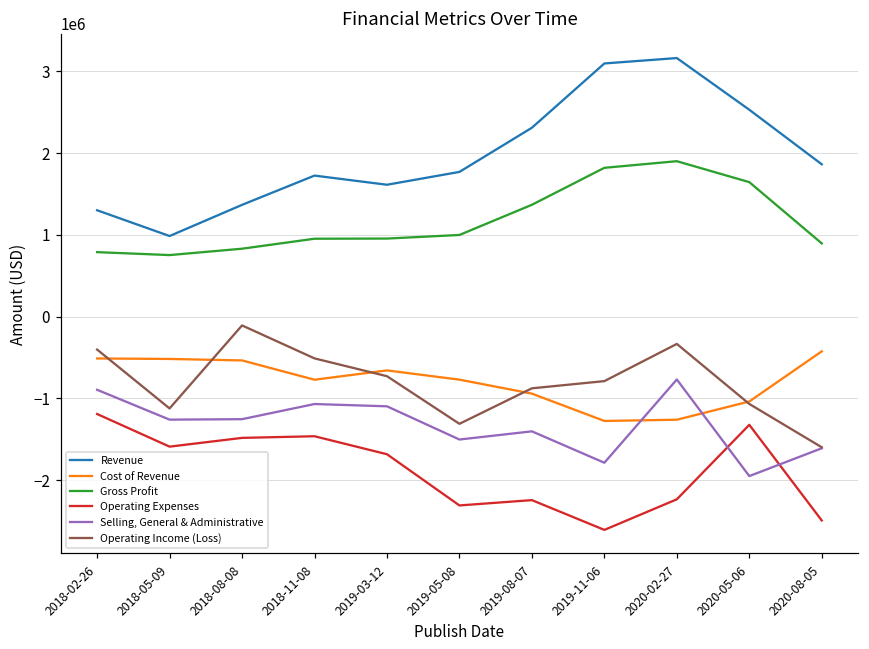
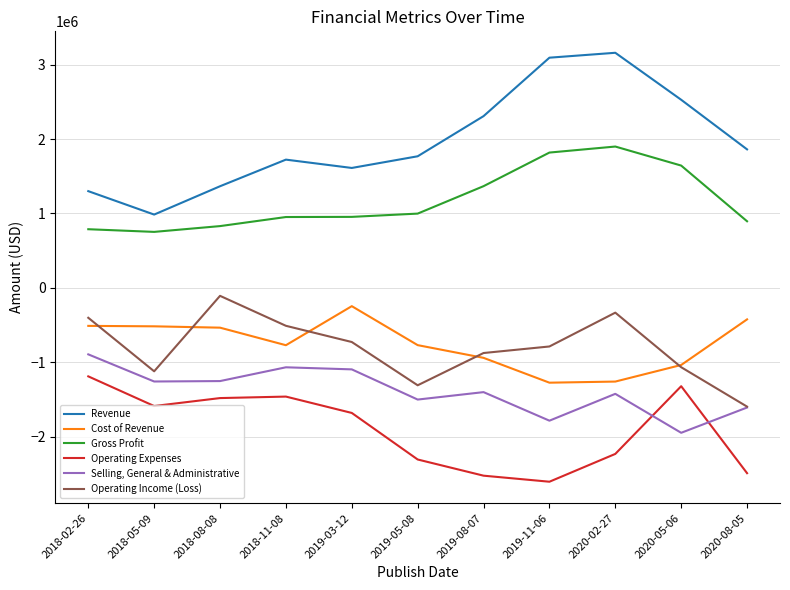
  {
    "Revenue": {
      "2018-02-26": 1300000,
      "2018-05-09": 1000000,
      "2018-08-08": 1400000,
      "2018-11-08": 1700000,
      "2019-03-12": 1600000,
      "2019-05-08": 1800000,
      "2019-08-07": 2300000,
      "2019-11-06": 3100000,
      "2020-02-27": 3200000,
      "2020-05-06": 2500000,
      "2020-08-05": 1900000
    },
    "Cost of Revenue": {
      "2018-02-26": -500000,
      "2018-05-09": -500000,
      "2018-08-08": -500000,
      "2018-11-08": -800000,
-     "2019-03-12": -700000,
+     "2019-03-12": -200000,
      "2019-05-08": -800000,
      "2019-08-07": -900000,
      "2019-11-06": -1300000,
      "2020-02-27": -1300000,
      "2020-08-05": -400000
    },
    "Gross Profit": {
      "2018-02-26": 800000,
      "2018-05-09": 800000,
      "2018-08-08": 800000,
      "2018-11-08": 1000000,
      "2019-03-12": 1000000,
      "2019-05-08": 1000000,
      "2019-08-07": 1400000,
      "2019-11-06": 1800000,
      "2020-02-27": 1900000,
      "2020-05-06": 1600000,
      "2020-08-05": 900000
    },
    "Operating Expenses": {
      "2018-02-26": -1200000,
      "2018-08-08": -1500000,
      "2018-11-08": -1500000,
      "2019-03-12": -1700000,
      "2019-05-08": -2300000,
-     "2019-08-07": -2200000,
+     "2019-08-07": -2500000,
      "2019-11-06": -2600000,
      "2020-02-27": -2200000,
      "2020-05-06": -1300000,
      "2020-08-05": -2500000
    },
    "Selling, General & Administrative": {
      "2018-02-26": -900000,
      "2018-05-09": -1300000,
      "2018-08-08": -1300000,
      "2018-11-08": -1100000,
      "2019-03-12": -1100000,
      "2019-05-08": -1500000,
      "2019-08-07": -1400000,
      "2019-11-06": -1800000,
-     "2020-02-27": -800000,
+     "2020-02-27": -1400000,
      "2020-05-06": -2000000
    },
    "Operating Income (Loss)": {
      "2018-02-26": -400000,
      "2018-05-09": -1100000,
      "2018-08-08": -100000,
      "2018-11-08": -500000,
      "2019-03-12": -700000,
      "2019-05-08": -1300000,
      "2019-08-07": -900000,
      "2019-11-06": -800000,
      "2020-02-27": -300000
    }
  }
